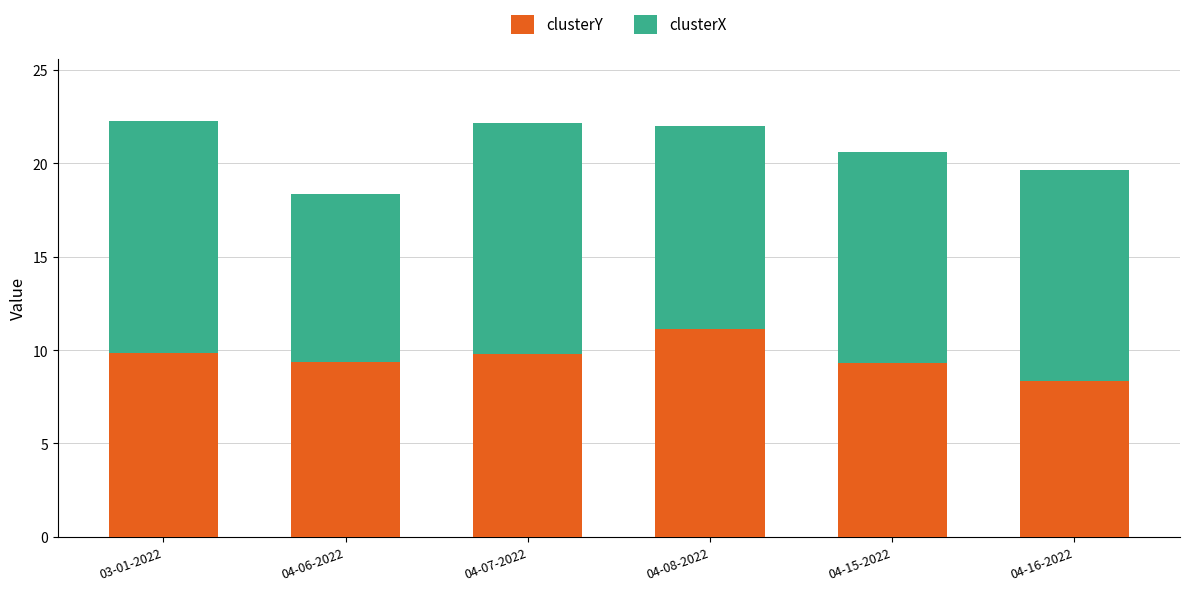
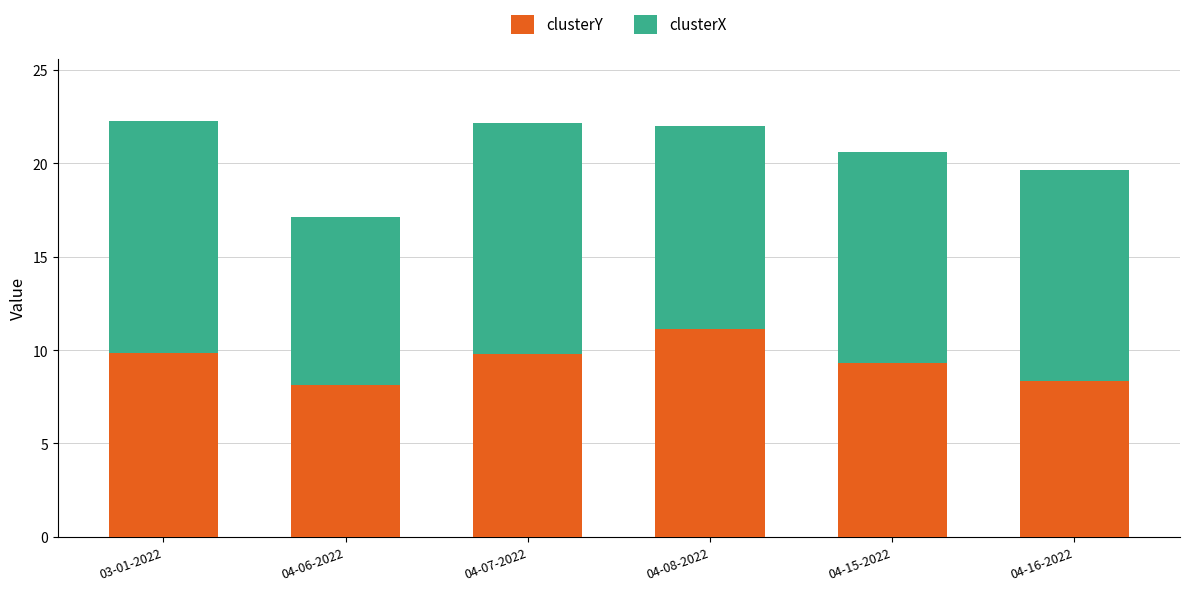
  {
    "clusterY": {
      "03-01-2022": 9.8,
-     "04-06-2022": 9.4,
+     "04-06-2022": 8.1,
      "04-07-2022": 9.8,
      "04-08-2022": 11.1,
      "04-15-2022": 9.3,
      "04-16-2022": 8.4
    },
    "clusterX": {
      "03-01-2022": 12.4,
      "04-06-2022": 9.0,
      "04-07-2022": 12.4,
      "04-08-2022": 10.8,
      "04-15-2022": 11.3,
      "04-16-2022": 11.3
    }
  }
